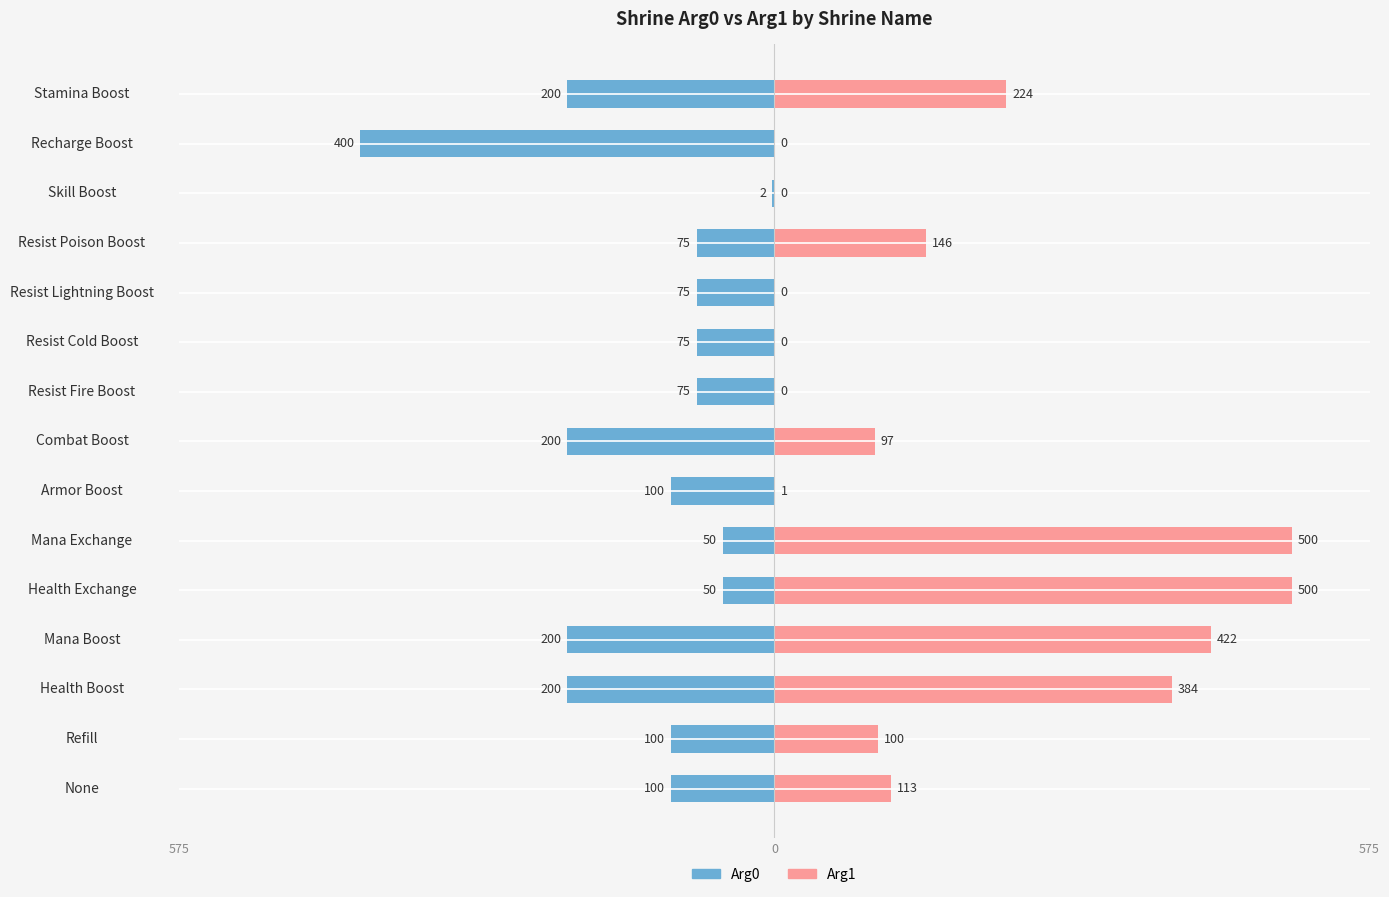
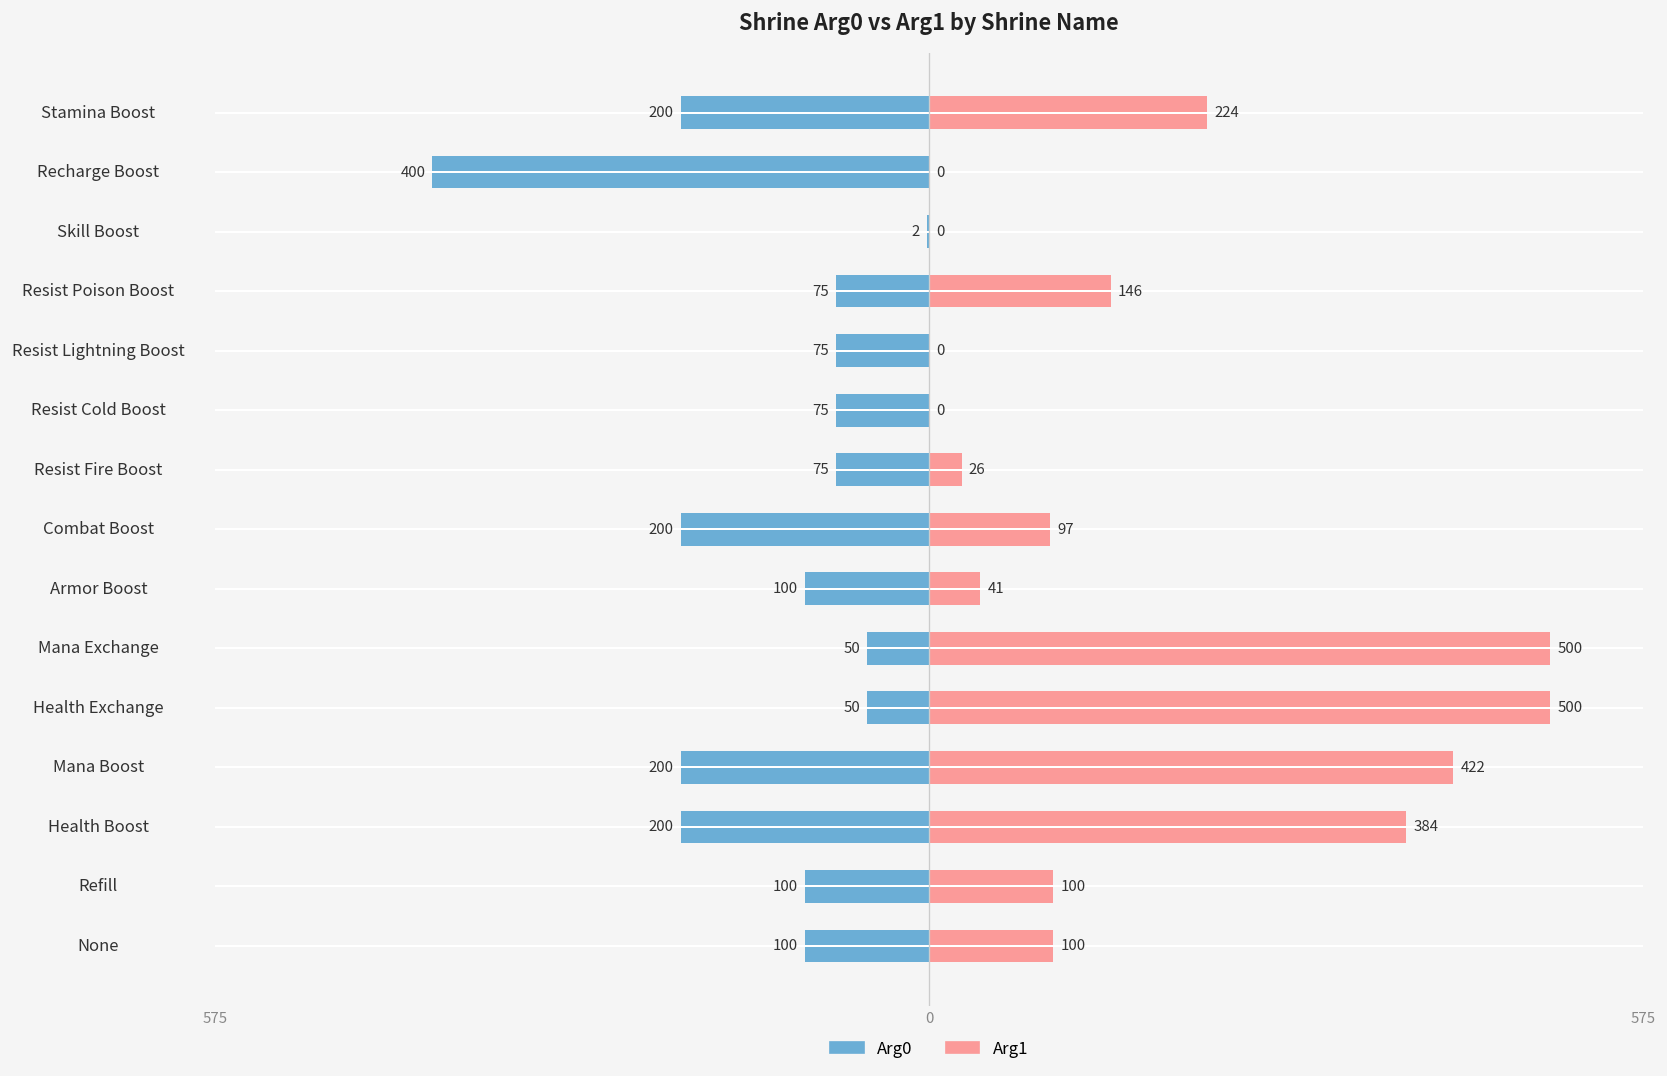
  {
    "Arg1": {
      "Stamina Boost": 224,
      "Recharge Boost": 0,
      "Skill Boost": 0,
      "Resist Poison Boost": 146,
      "Resist Lightning Boost": 0,
      "Resist Cold Boost": 0,
-     "Resist Fire Boost": 0,
+     "Resist Fire Boost": 26,
      "Combat Boost": 97,
-     "Armor Boost": 1,
+     "Armor Boost": 41,
      "Mana Exchange": 500,
      "Health Exchange": 500,
      "Mana Boost": 422,
      "Health Boost": 384,
      "Refill": 100,
-     "None": 113
+     "None": 100
    }
  }
